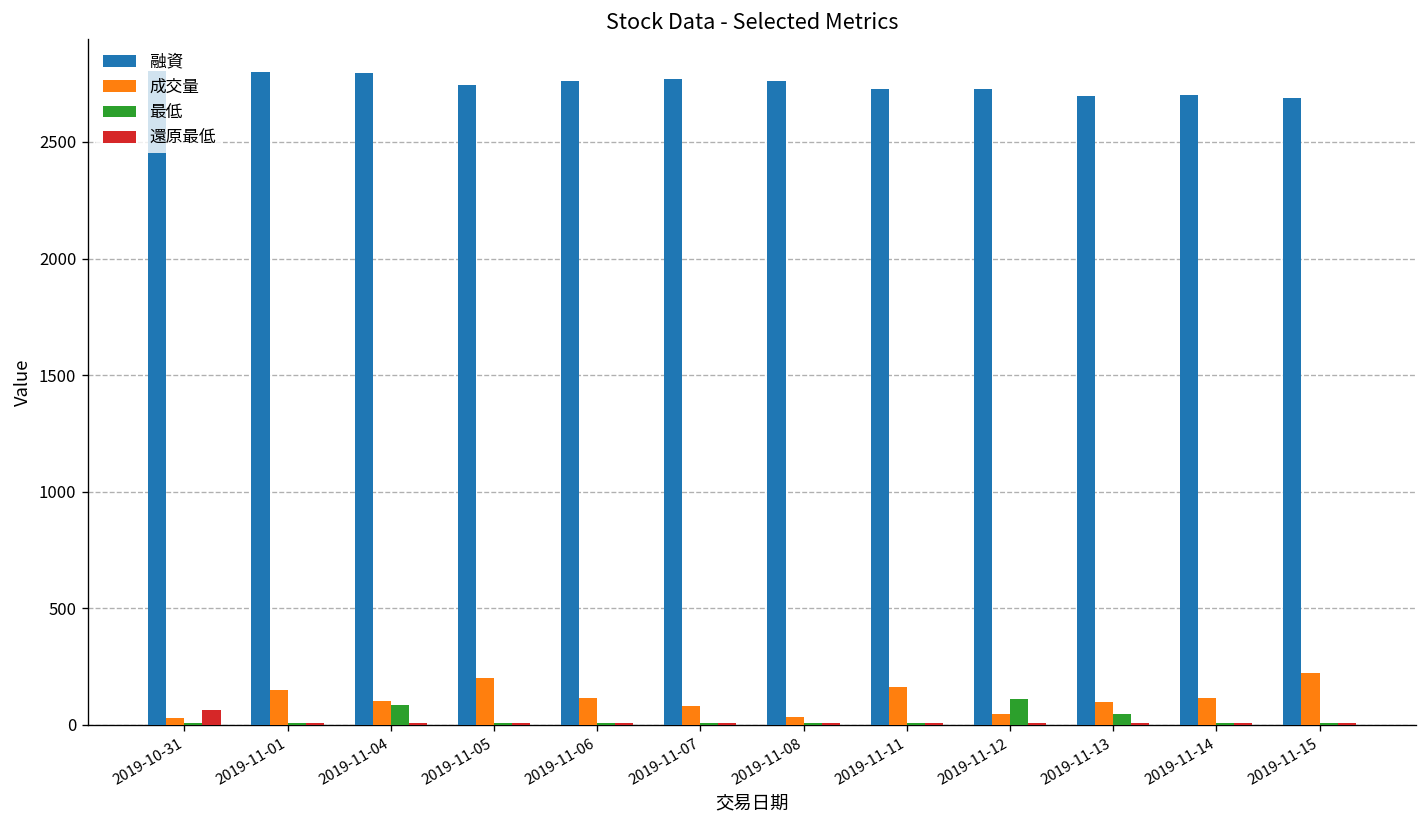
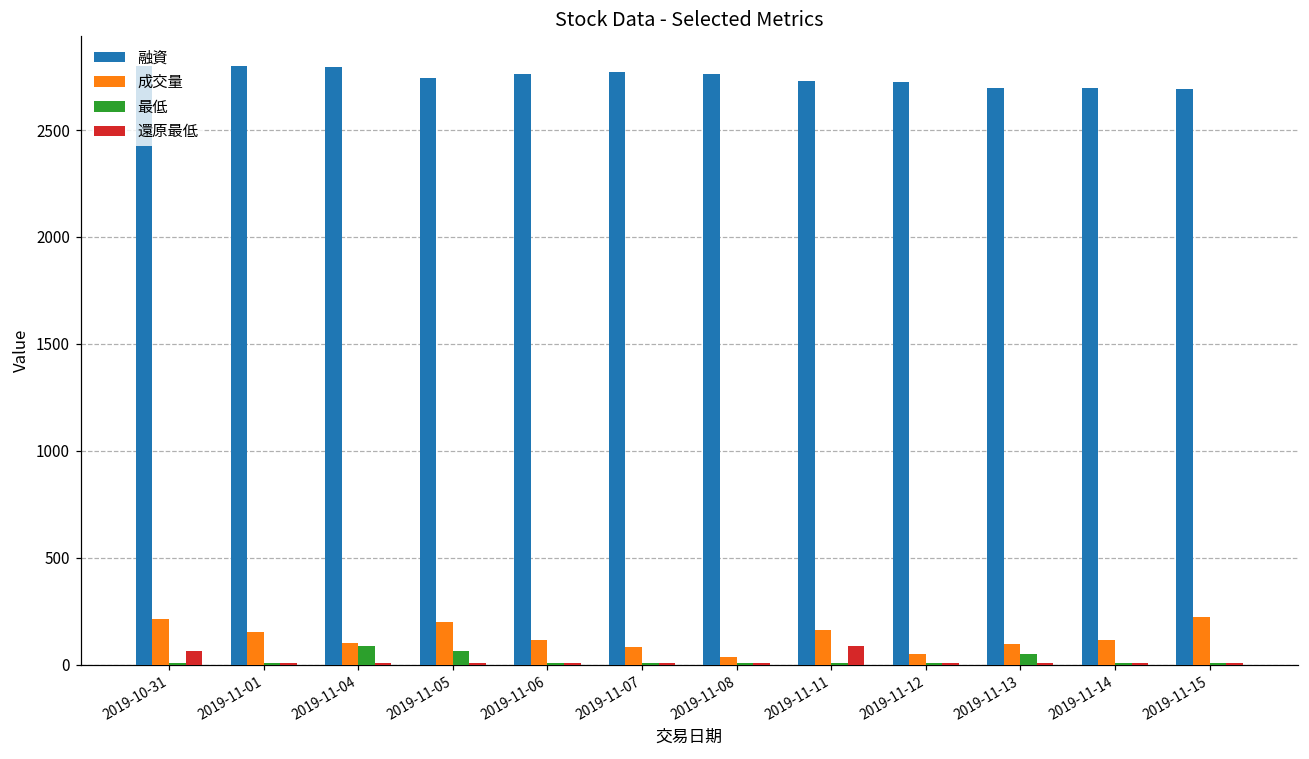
  {
    "融資": {
      "2019-11-01": 2800,
      "2019-11-04": 2800,
      "2019-11-05": 2740,
      "2019-11-06": 2760,
      "2019-11-07": 2770,
      "2019-11-08": 2760,
      "2019-11-11": 2730,
      "2019-11-12": 2730,
      "2019-11-13": 2700,
      "2019-11-14": 2700,
      "2019-11-15": 2690
    },
    "成交量": {
-     "2019-10-31": 30,
+     "2019-10-31": 210,
      "2019-11-01": 150,
      "2019-11-04": 100,
      "2019-11-05": 200,
      "2019-11-06": 120,
      "2019-11-07": 80,
      "2019-11-08": 30,
      "2019-11-11": 160,
      "2019-11-12": 50,
      "2019-11-13": 100,
      "2019-11-14": 120,
      "2019-11-15": 220
    },
    "最低": {
      "2019-11-04": 90,
-     "2019-11-05": 10,
-     "2019-11-12": 110,
+     "2019-11-05": 60,
+     "2019-11-12": 10,
      "2019-11-13": 50
    },
    "還原最低": {
      "2019-10-31": 70,
-     "2019-11-11": 10
+     "2019-11-11": 90
    }
  }
